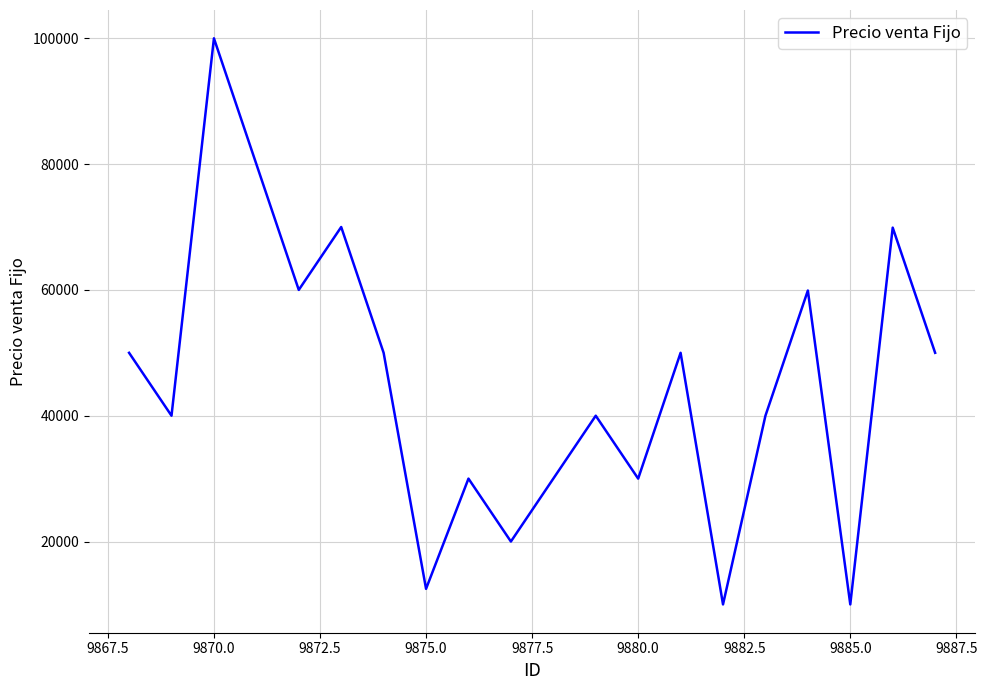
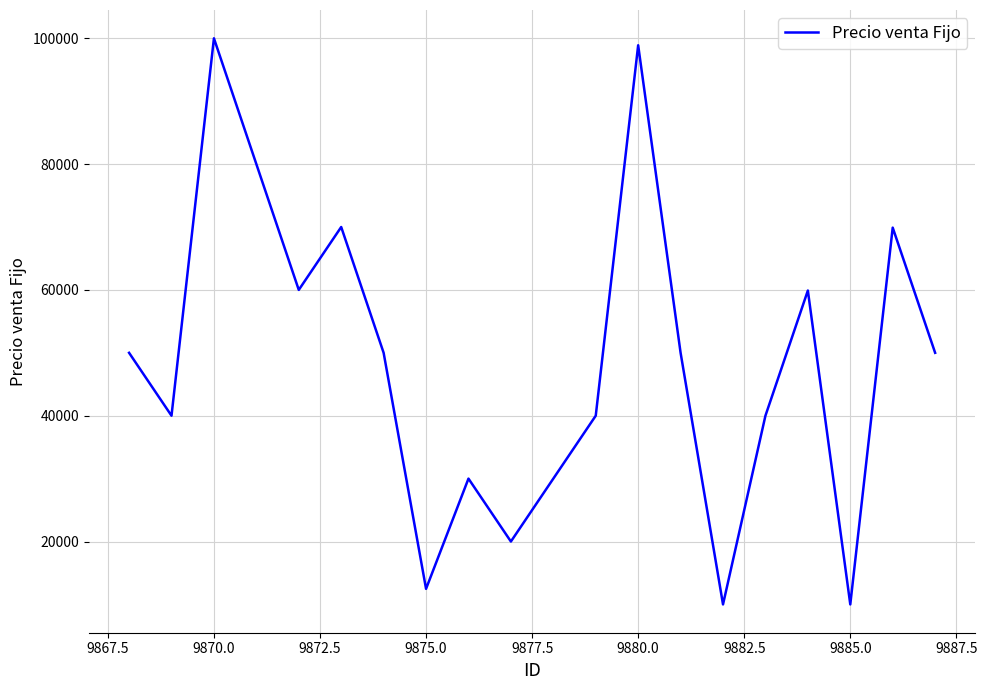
  {
    "9870.0": 100000,
    "9875.0": 12000,
-   "9880.0": 30000,
+   "9880.0": 99000,
    "9885.0": 10000
  }
